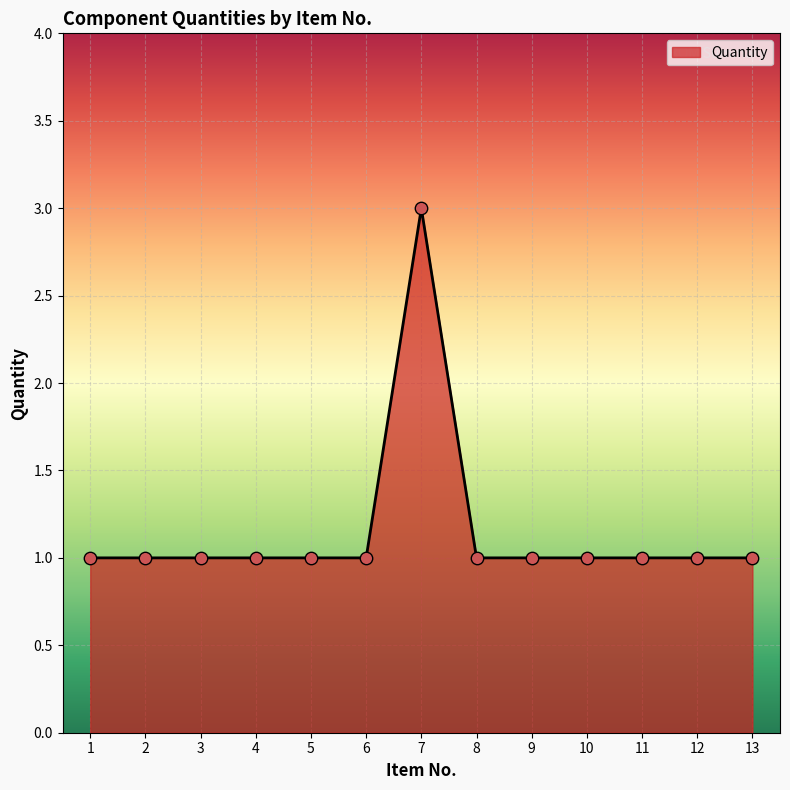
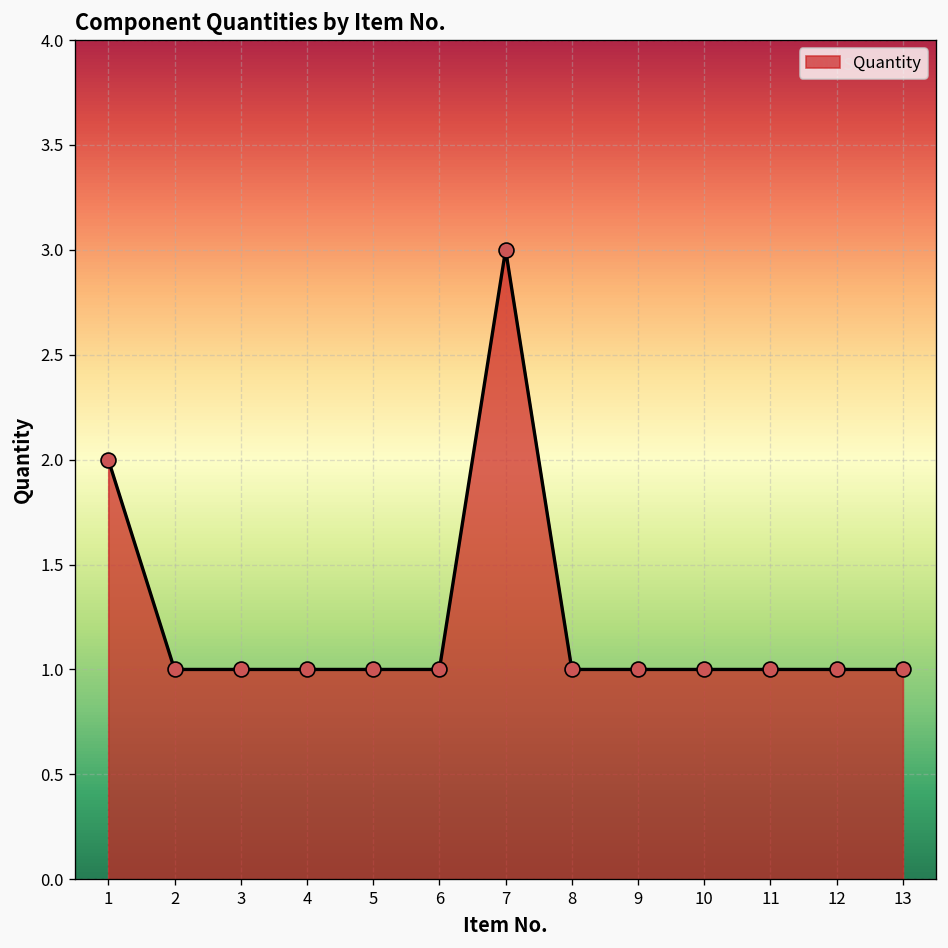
  {
-   "1": 1,
+   "1": 2,
    "2": 1,
    "3": 1,
    "4": 1,
    "5": 1,
    "6": 1,
    "7": 3,
    "8": 1,
    "9": 1,
    "10": 1,
    "11": 1,
    "12": 1,
    "13": 1
  }
